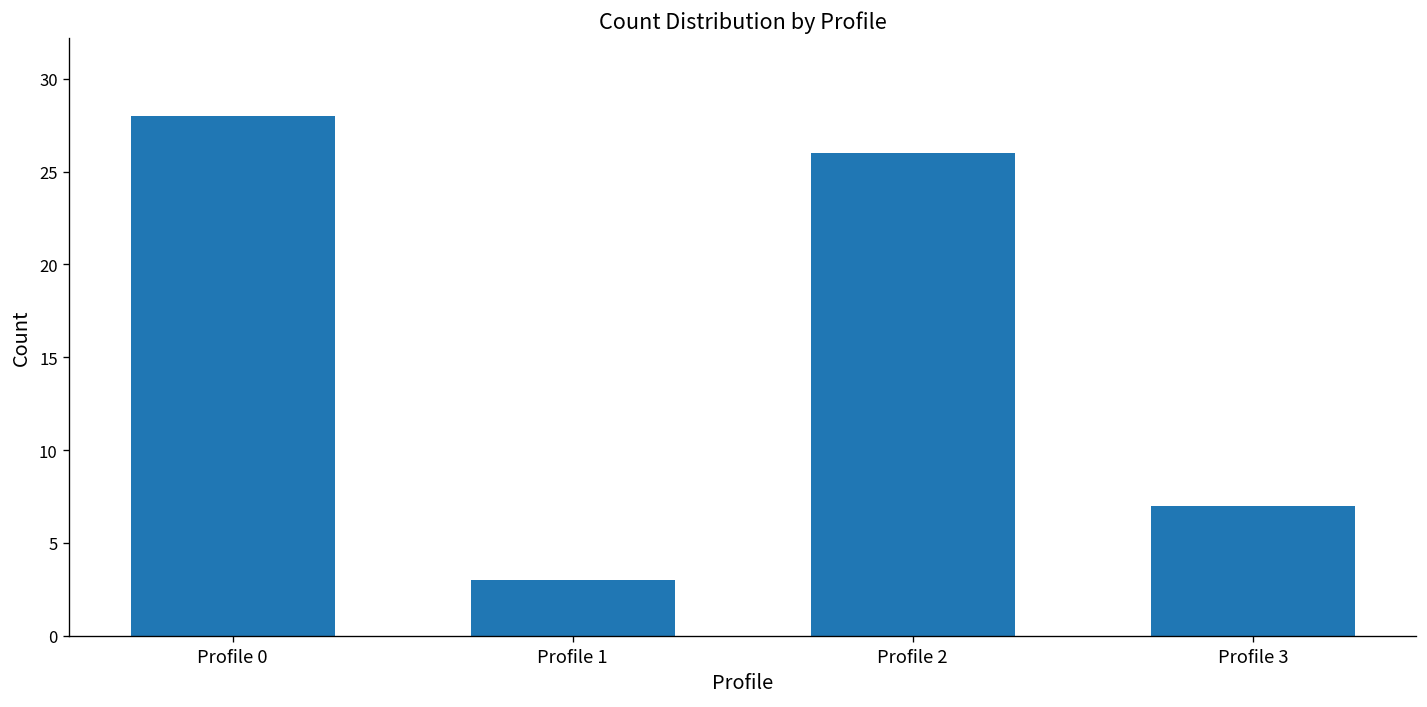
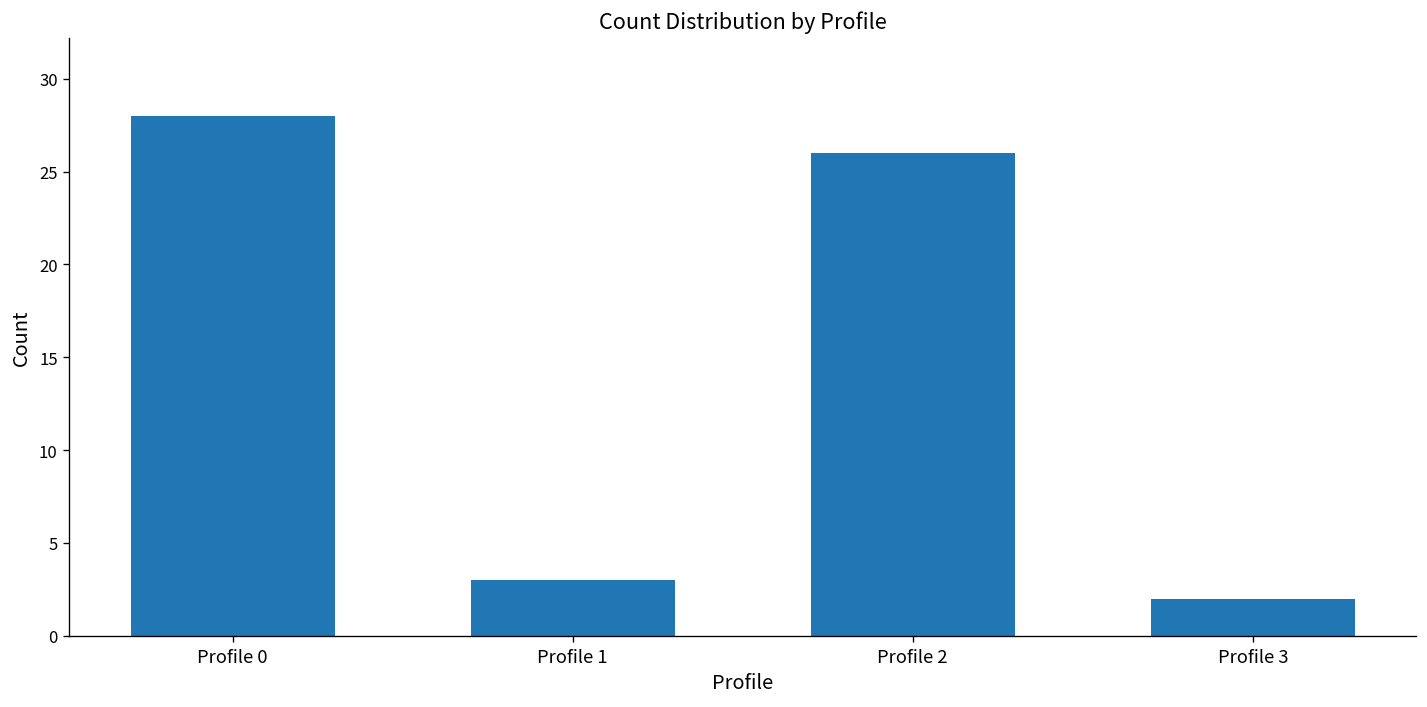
  {
    "Profile 0": 28,
    "Profile 1": 3,
    "Profile 2": 26,
-   "Profile 3": 7
+   "Profile 3": 2
  }
